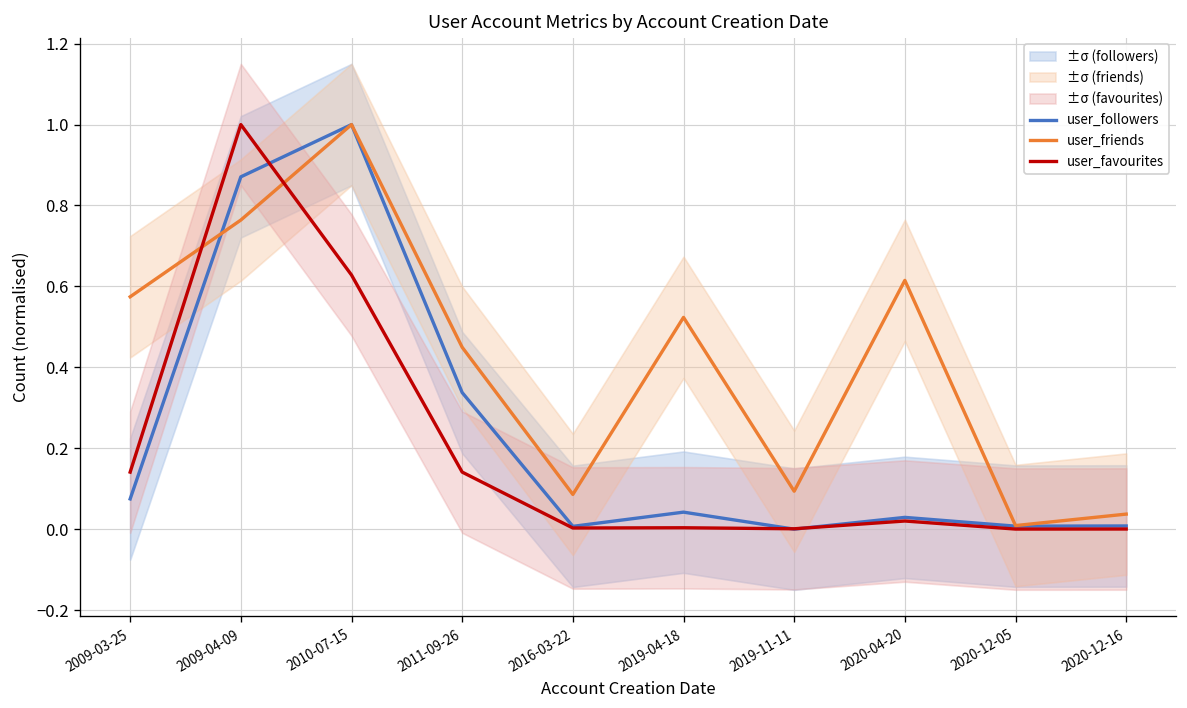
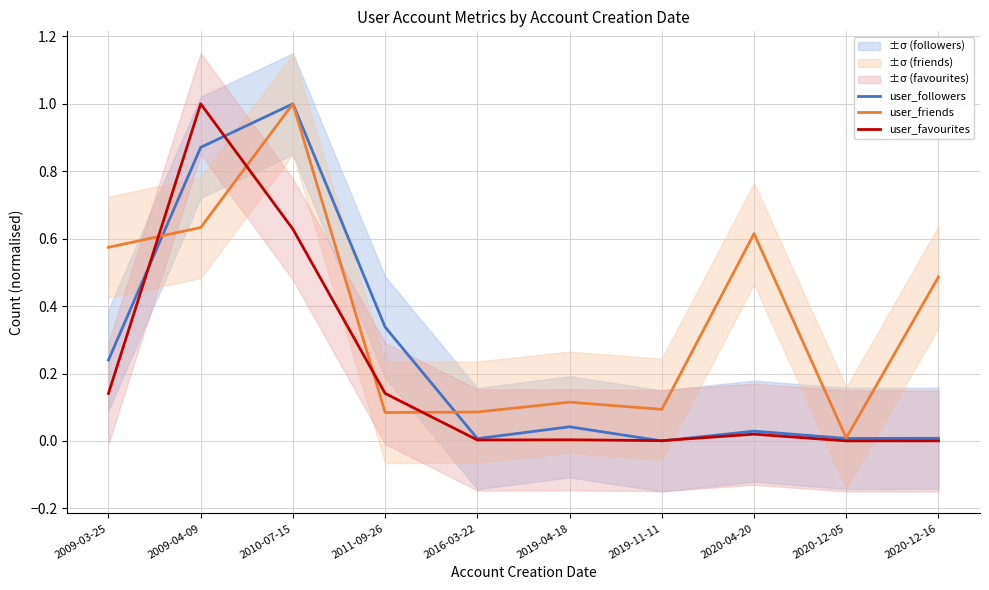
  {
    "user_followers": {
-     "2009-03-25": 0.07,
+     "2009-03-25": 0.24,
      "2009-04-09": 0.87,
      "2011-09-26": 0.34,
      "2019-04-18": 0.04,
      "2020-04-20": 0.03
    },
    "user_friends": {
      "2009-03-25": 0.57,
-     "2009-04-09": 0.76,
-     "2011-09-26": 0.45,
+     "2009-04-09": 0.63,
+     "2011-09-26": 0.08,
      "2016-03-22": 0.09,
-     "2019-04-18": 0.52,
+     "2019-04-18": 0.12,
      "2019-11-11": 0.09,
      "2020-04-20": 0.61,
-     "2020-12-16": 0.04
+     "2020-12-16": 0.49
    },
    "user_favourites": {
      "2009-03-25": 0.14,
      "2009-04-09": 1.00,
      "2010-07-15": 0.63,
      "2011-09-26": 0.14,
      "2019-04-18": 0.00,
      "2020-04-20": 0.02
    }
  }
